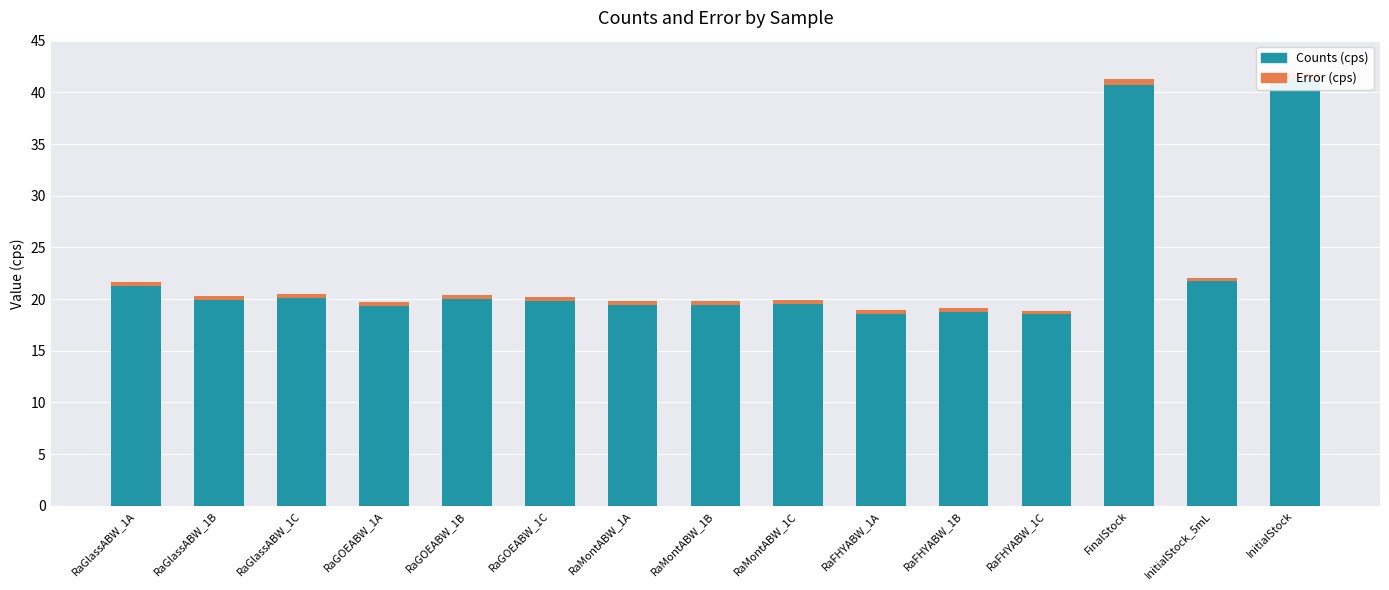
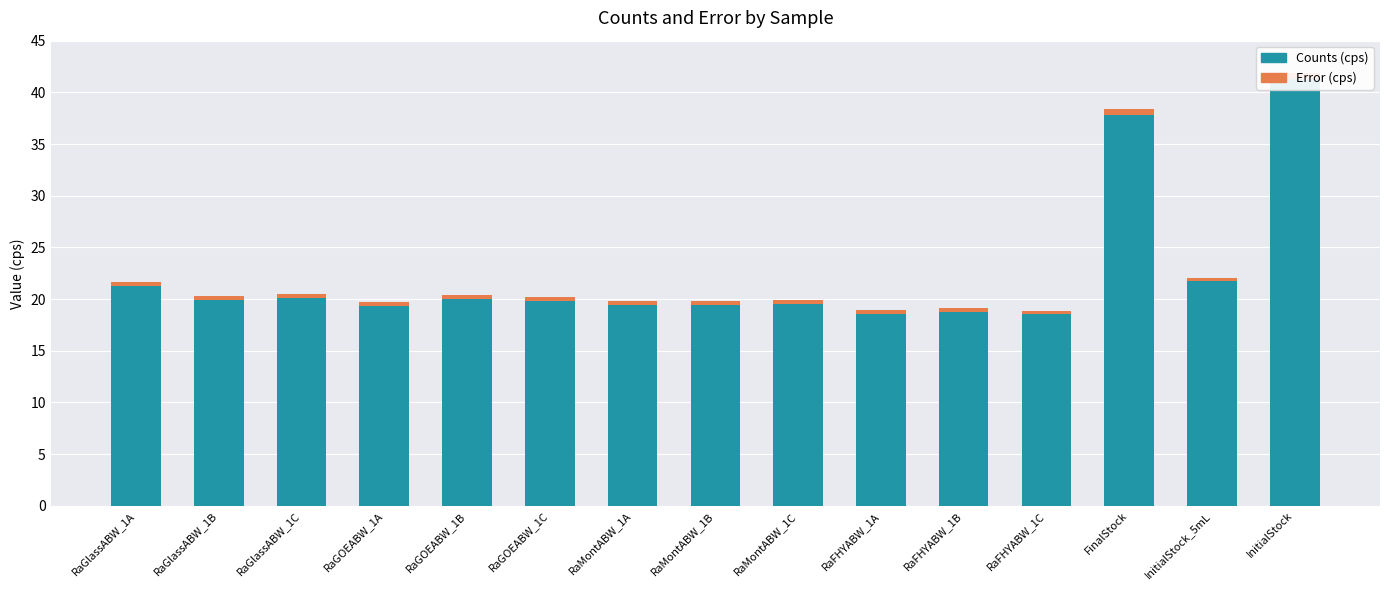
  {
    "Counts (cps)": {
      "RaGlassABW_1A": 21.3,
      "RaGlassABW_1B": 19.9,
      "RaGlassABW_1C": 20.1,
      "RaGOEABW_1A": 19.3,
      "RaGOEABW_1B": 20.0,
      "RaGOEABW_1C": 19.8,
      "RaMontABW_1A": 19.5,
      "RaMontABW_1B": 19.5,
      "RaMontABW_1C": 19.5,
      "RaFHYABW_1A": 18.6,
      "RaFHYABW_1B": 18.8,
      "RaFHYABW_1C": 18.5,
-     "FinalStock": 40.7,
+     "FinalStock": 37.9,
      "InitialStock_5mL": 21.7
    },
    "Error (cps)": {
      "RaGlassABW_1A": 0.4,
      "RaGlassABW_1B": 0.4,
      "RaGlassABW_1C": 0.4,
      "RaGOEABW_1A": 0.4,
      "RaGOEABW_1B": 0.4,
      "RaGOEABW_1C": 0.4,
      "RaMontABW_1A": 0.4,
      "RaMontABW_1B": 0.4,
      "RaMontABW_1C": 0.4,
      "RaFHYABW_1A": 0.4,
      "RaFHYABW_1B": 0.4,
      "RaFHYABW_1C": 0.4,
      "FinalStock": 0.6,
      "InitialStock_5mL": 0.4
    }
  }
